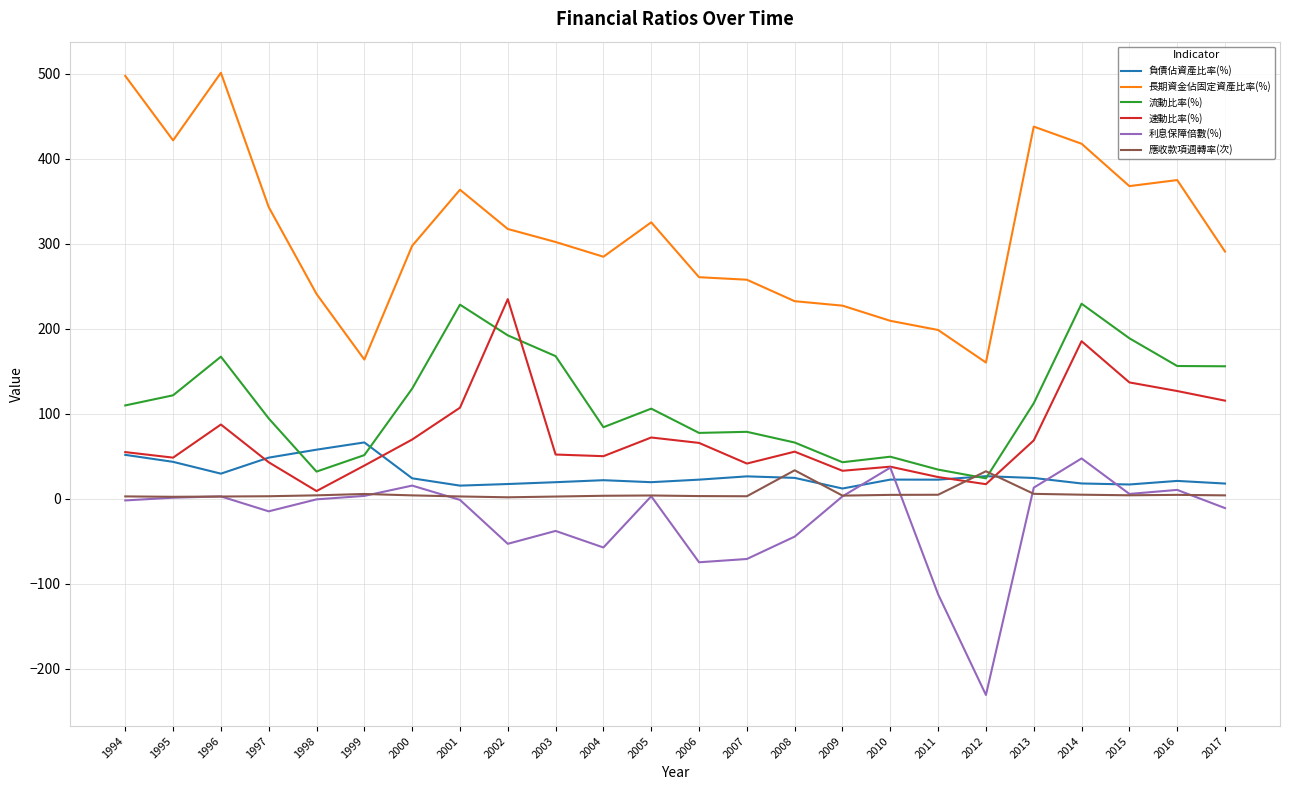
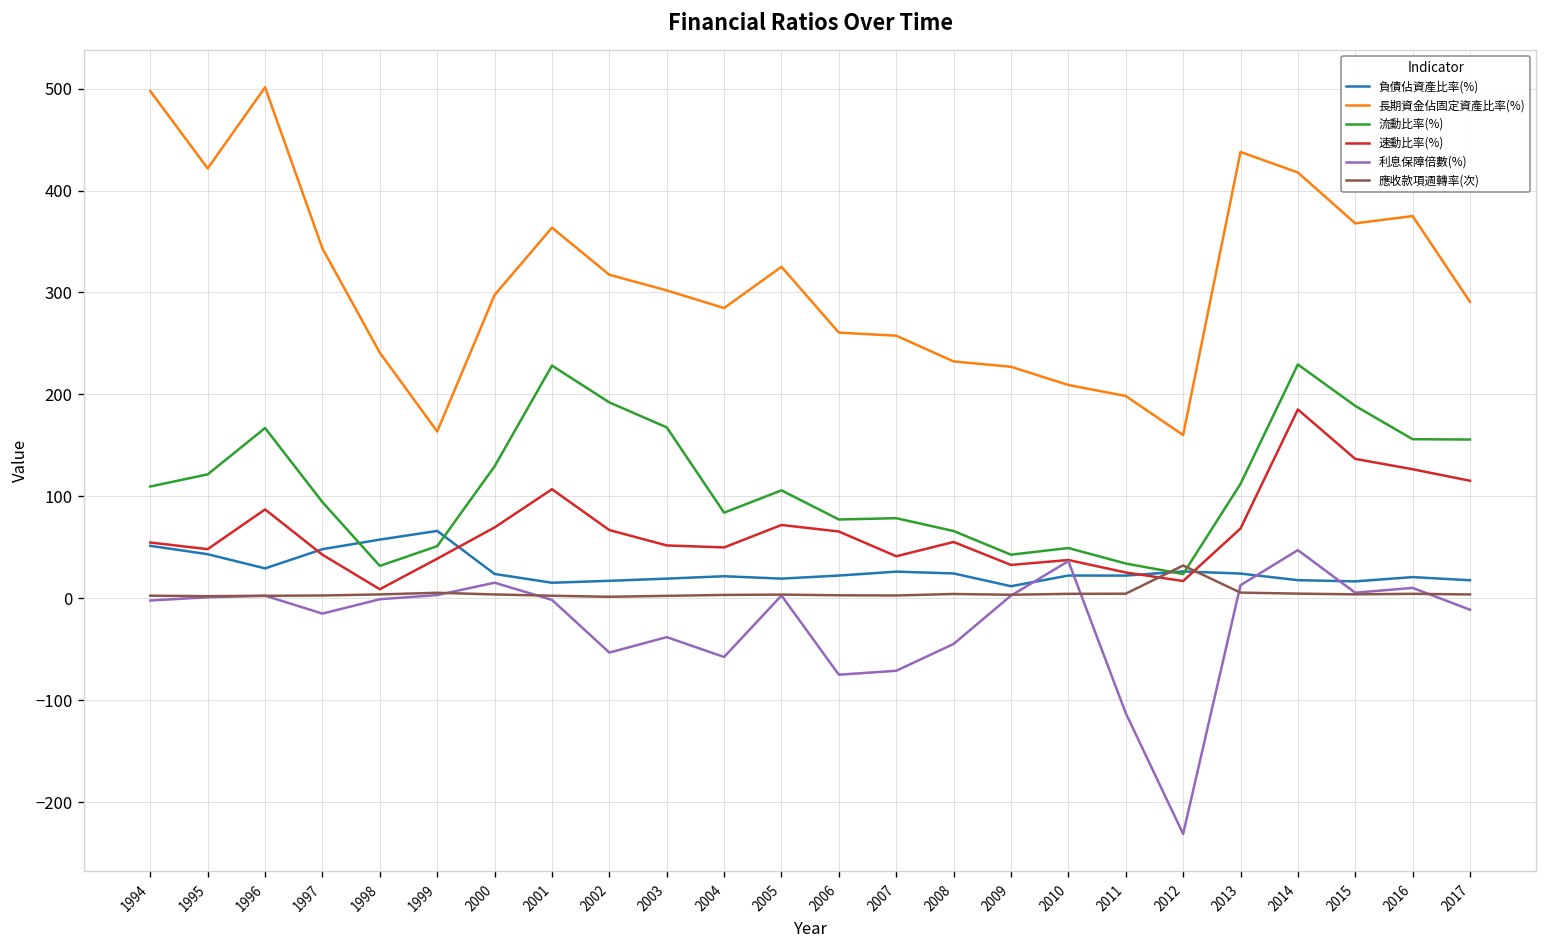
  {
    "負債佔資產比率(%)": {
      "1994": 50,
      "1995": 40,
      "1996": 30,
      "1997": 50,
      "1998": 60,
      "1999": 70,
      "2000": 20,
      "2001": 20,
      "2002": 20,
      "2003": 20,
      "2004": 20,
      "2005": 20,
      "2006": 20,
      "2007": 30,
      "2008": 20,
      "2009": 10,
      "2010": 20,
      "2011": 20,
      "2013": 20,
      "2014": 20,
      "2015": 20,
      "2016": 20,
      "2017": 20
    },
    "長期資金佔固定資產比率(%)": {
      "1994": 500,
      "1995": 420,
      "1996": 500,
      "1997": 340,
      "1998": 240,
      "1999": 160,
      "2000": 300,
      "2001": 360,
      "2002": 320,
      "2003": 300,
      "2004": 280,
      "2005": 330,
      "2006": 260,
      "2007": 260,
      "2008": 230,
      "2009": 230,
      "2010": 210,
      "2011": 200,
      "2012": 160,
      "2013": 440,
      "2014": 420,
      "2015": 370,
      "2016": 370,
      "2017": 290
    },
    "流動比率(%)": {
      "1994": 110,
      "1995": 120,
      "1996": 170,
      "1997": 90,
      "1998": 30,
      "1999": 50,
      "2000": 130,
      "2001": 230,
      "2002": 190,
      "2003": 170,
      "2004": 80,
      "2005": 110,
      "2006": 80,
      "2007": 80,
      "2008": 70,
      "2009": 40,
      "2010": 50,
      "2011": 30,
      "2013": 110,
      "2014": 230,
      "2015": 190,
      "2016": 160,
      "2017": 160
    },
    "速動比率(%)": {
      "1994": 50,
      "1995": 50,
      "1996": 90,
      "1997": 40,
      "1998": 10,
      "1999": 40,
      "2000": 70,
      "2001": 110,
-     "2002": 230,
+     "2002": 70,
      "2003": 50,
      "2004": 50,
      "2005": 70,
      "2006": 70,
      "2007": 40,
      "2008": 60,
      "2009": 30,
      "2011": 30,
      "2012": 20,
      "2013": 70,
      "2014": 190,
      "2015": 140,
      "2016": 130,
      "2017": 120
    },
    "利息保障倍數(%)": {
      "1994": 0,
      "1997": -10,
      "1998": 0,
      "2000": 20,
      "2001": 0,
      "2002": -50,
      "2003": -40,
      "2004": -60,
      "2006": -70,
      "2007": -70,
      "2008": -40,
      "2011": -110,
      "2012": -230,
      "2013": 10,
      "2014": 50,
      "2016": 10,
      "2017": -10
    },
    "應收款項週轉率(次)": {
      "1994": 0,
      "1997": 0,
      "1998": 0,
      "2000": 0,
      "2001": 0,
      "2002": 0,
      "2003": 0,
      "2004": 0,
      "2006": 0,
      "2007": 0,
-     "2008": 30,
+     "2008": 0,
      "2010": 0,
      "2011": 0,
      "2012": 30,
      "2013": 10,
      "2014": 0,
      "2016": 0,
      "2017": 0
    }
  }
